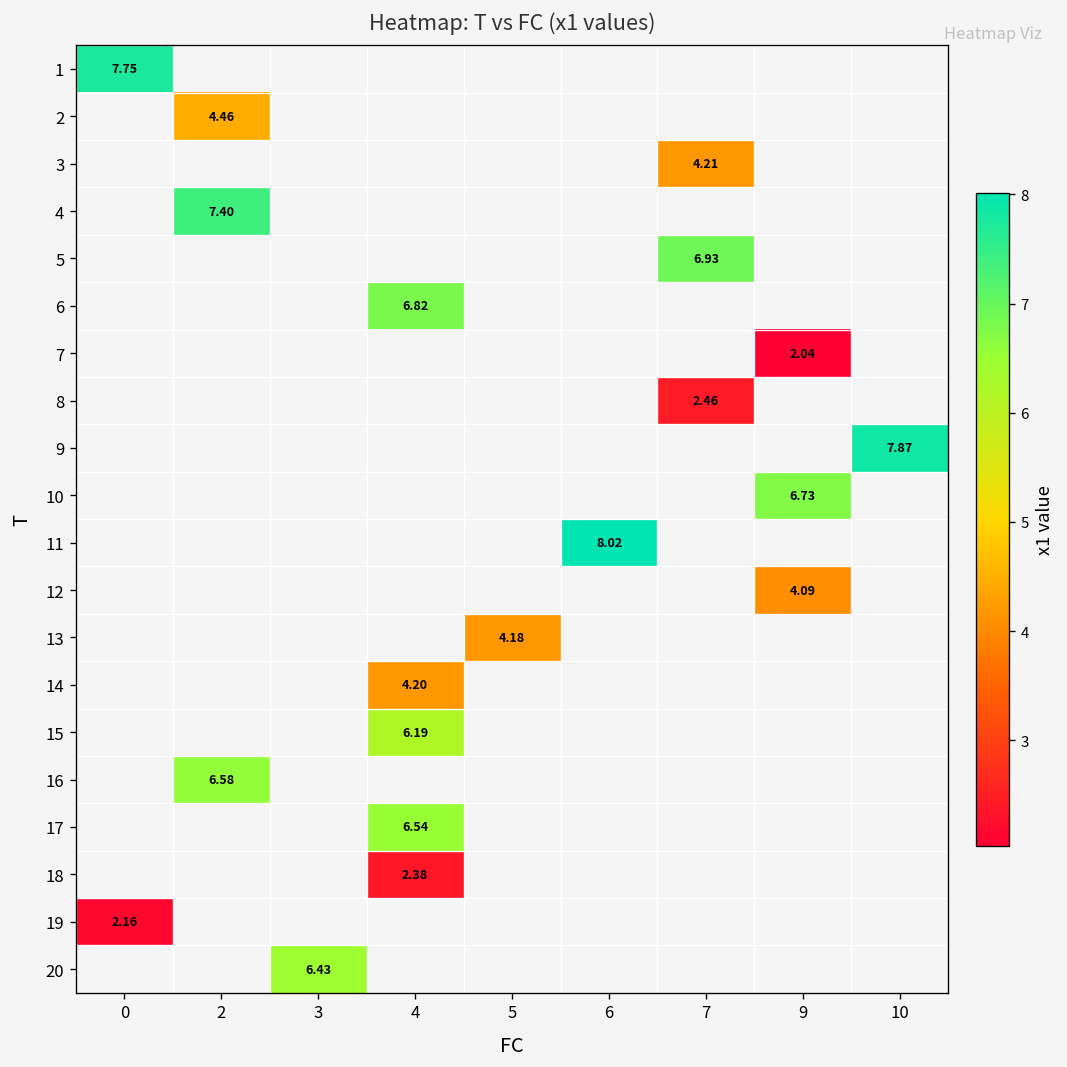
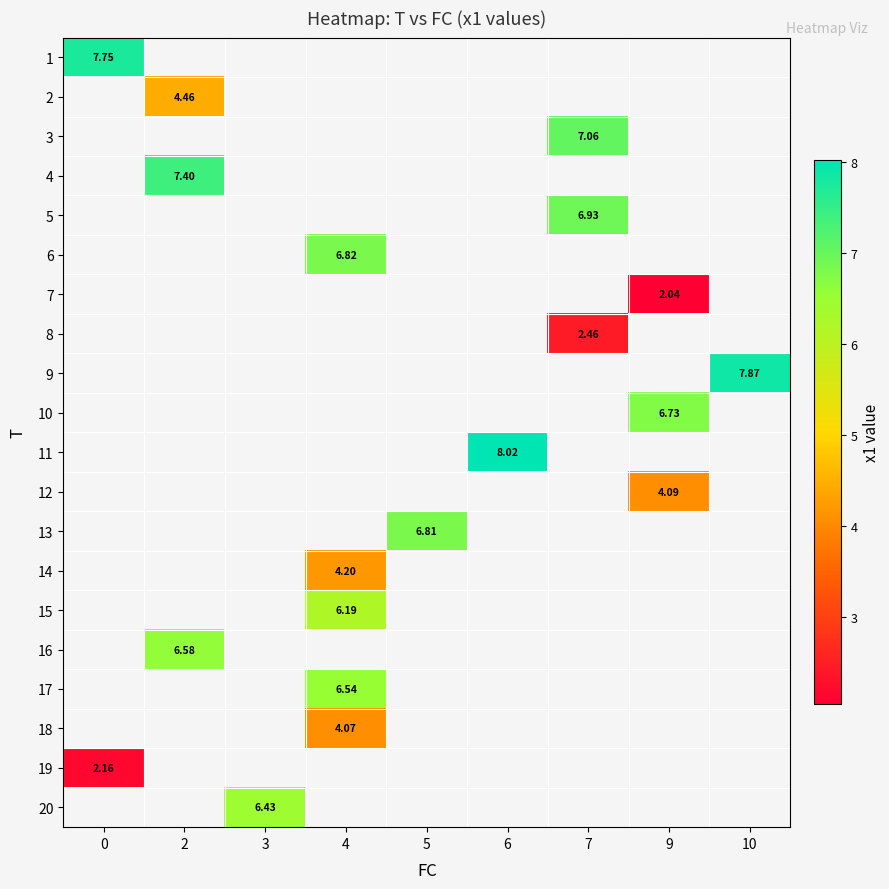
  {
    "1": {
      "0": 7.75
    },
    "2": {
      "2": 4.46
    },
    "3": {
-     "7": 4.21
+     "7": 7.06
    },
    "4": {
      "2": 7.40
    },
    "5": {
      "7": 6.93
    },
    "6": {
      "4": 6.82
    },
    "7": {
      "9": 2.04
    },
    "8": {
      "7": 2.46
    },
    "9": {
      "10": 7.87
    },
    "10": {
      "9": 6.73
    },
    "11": {
      "6": 8.02
    },
    "12": {
      "9": 4.09
    },
    "13": {
-     "5": 4.18
+     "5": 6.81
    },
    "14": {
      "4": 4.20
    },
    "15": {
      "4": 6.19
    },
    "16": {
      "2": 6.58
    },
    "17": {
      "4": 6.54
    },
    "18": {
-     "4": 2.38
+     "4": 4.07
    },
    "19": {
      "0": 2.16
    },
    "20": {
      "3": 6.43
    }
  }
